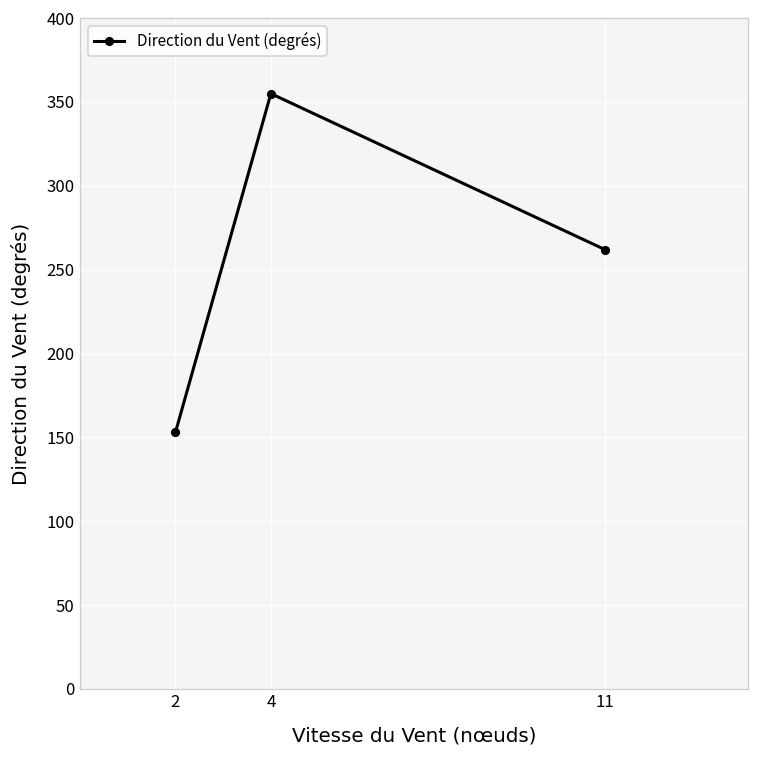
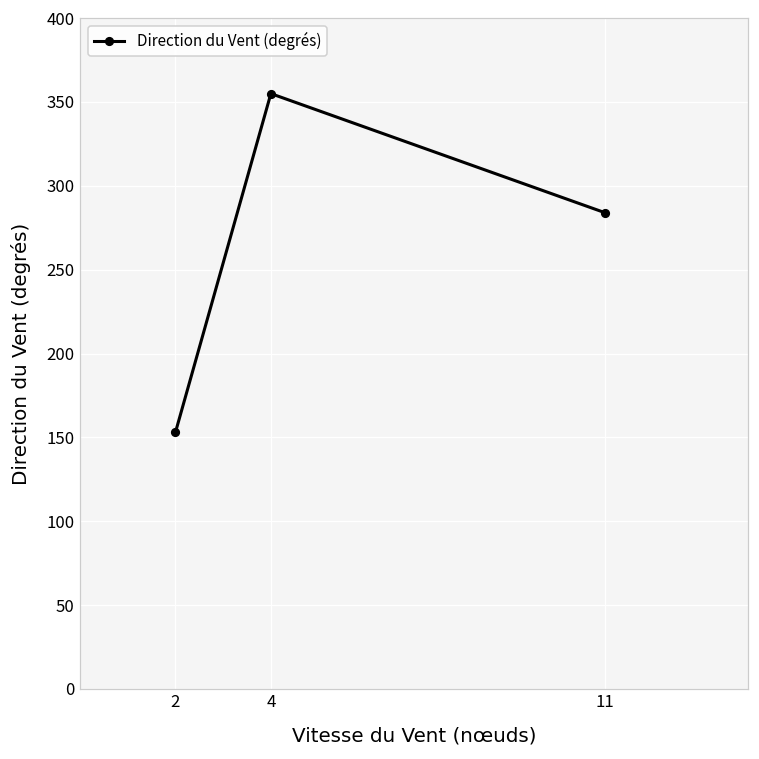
  {
    "2": 153,
    "4": 355,
-   "11": 262
+   "11": 284
  }
